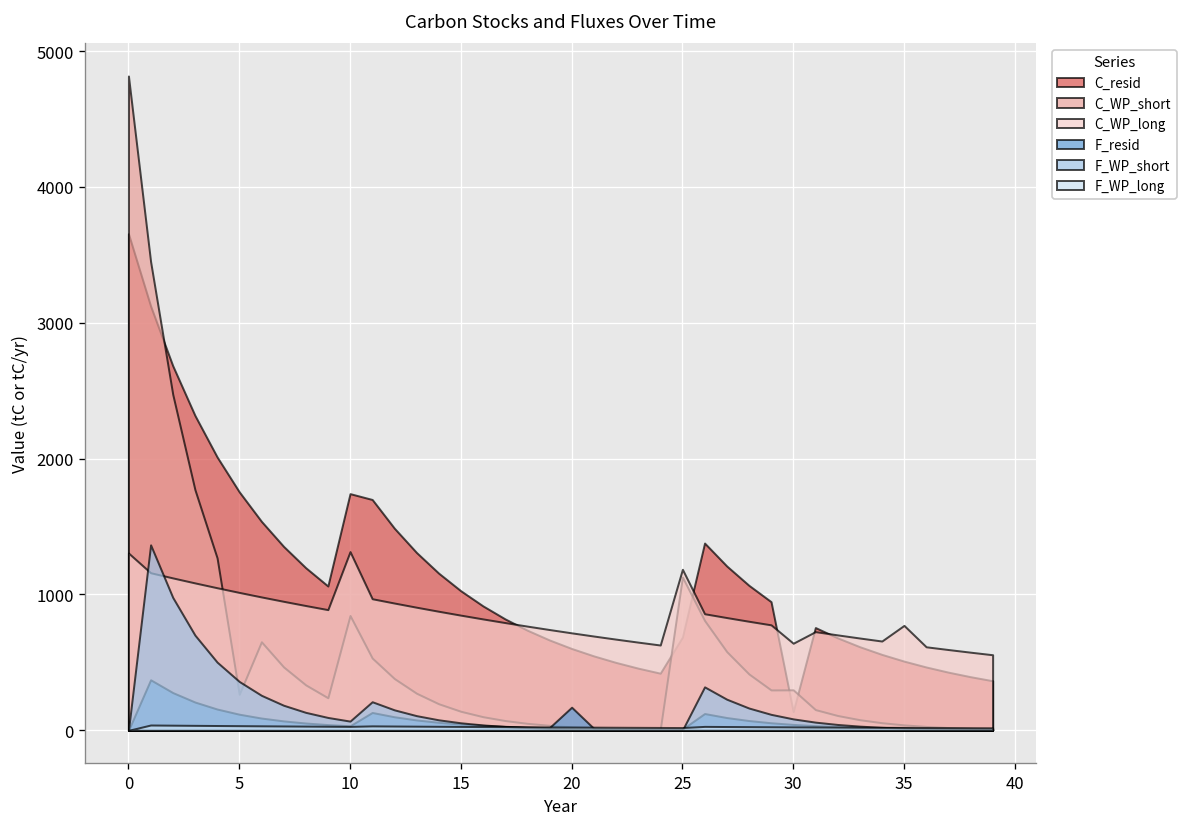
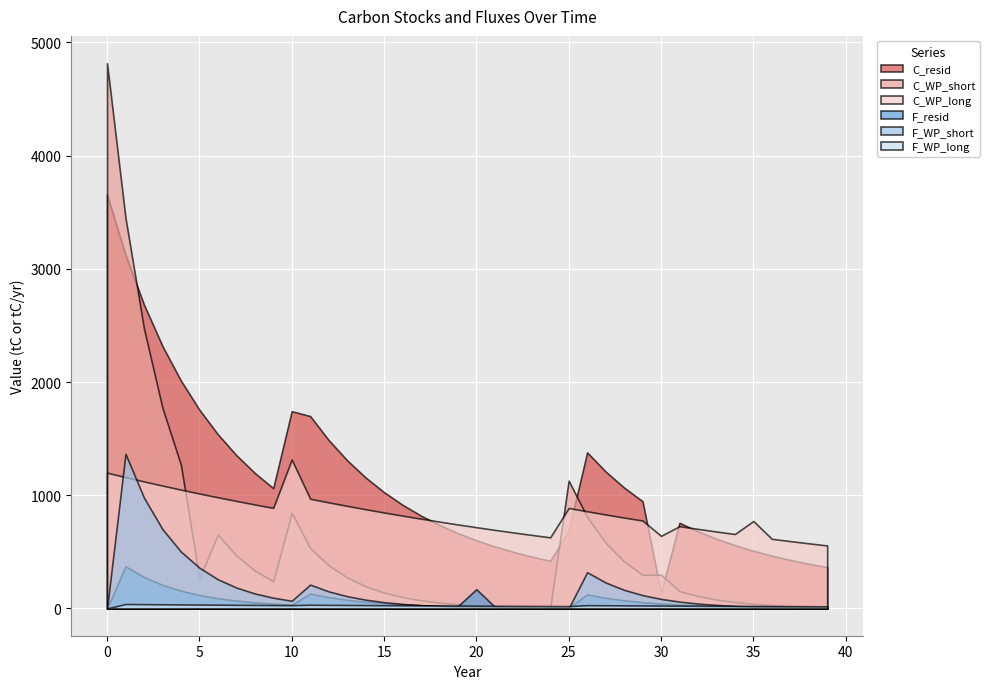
  {
    "C_resid": {
      "0": 3660,
      "5": 1760,
      "10": 1740,
      "15": 1030,
      "20": 600,
      "25": 690,
      "30": 140,
      "35": 510
    },
    "C_WP_short": {
      "0": 4820,
      "5": 270,
      "10": 850,
      "15": 140,
      "25": 1130,
      "30": 300
    },
    "C_WP_long": {
-     "0": 1310,
+     "0": 1200,
      "5": 1020,
      "10": 1320,
      "15": 850,
      "20": 720,
-     "25": 1190,
+     "25": 890,
      "30": 640,
      "35": 770
    },
    "F_resid": {
      "5": 120,
      "20": 170
    }
  }
